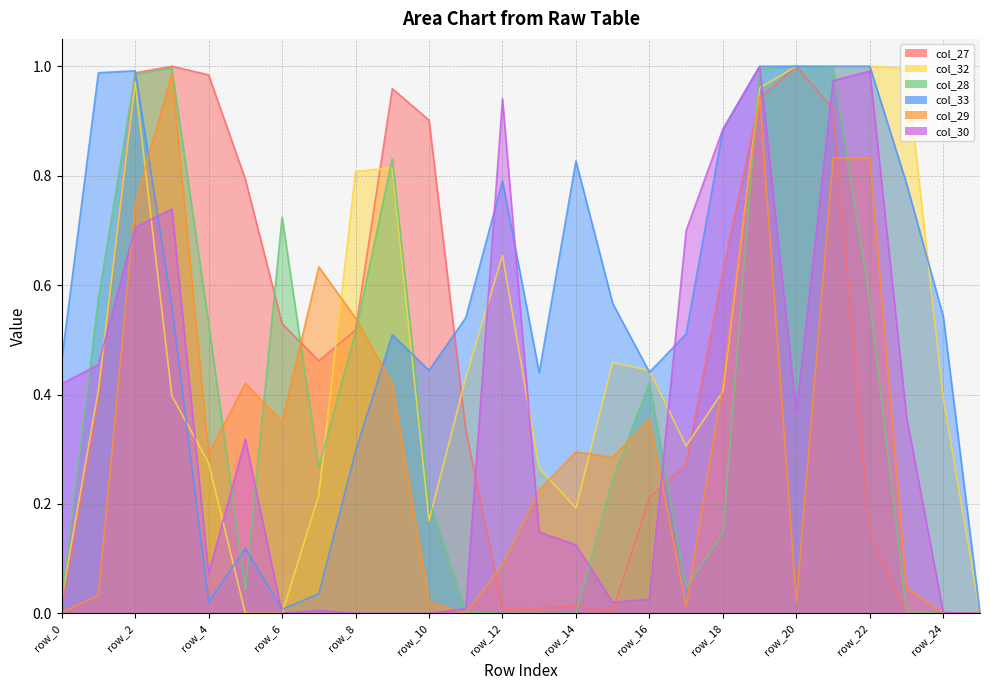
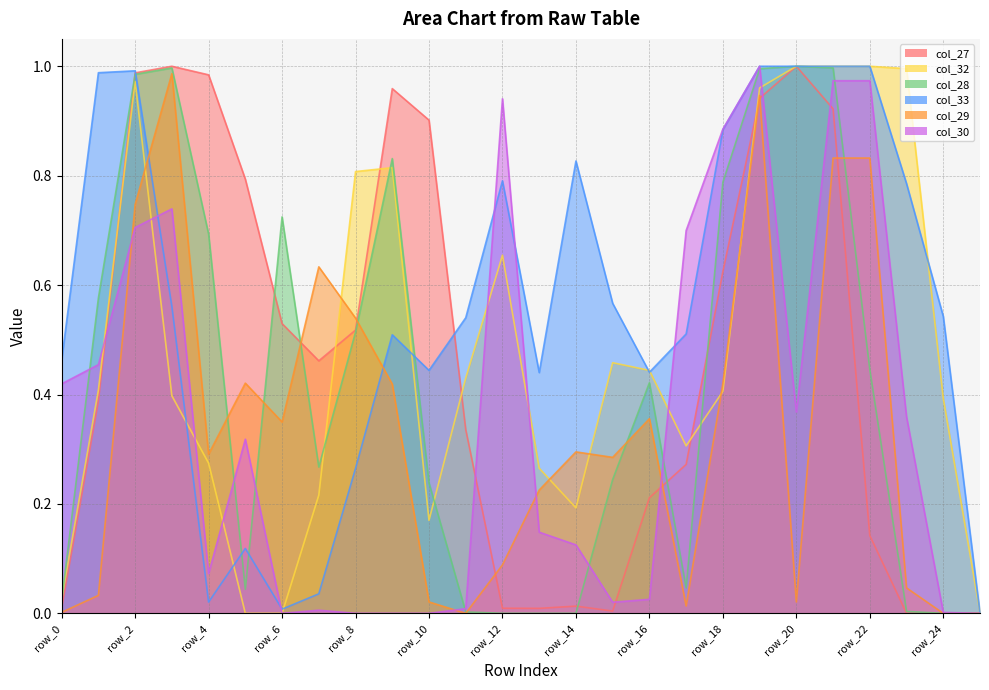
  {
    "col_28": {
-     "row_4": 0.53,
+     "row_4": 0.69,
      "row_6": 0.72,
-     "row_10": 0.21,
+     "row_10": 0.24,
      "row_12": 0.00,
      "row_14": 0.00,
      "row_16": 0.42,
-     "row_18": 0.15,
-     "row_22": 0.57
+     "row_18": 0.79,
+     "row_22": 0.45
    },
    "col_33": {
      "row_0": 0.46,
      "row_4": 0.02,
      "row_6": 0.01,
-     "row_8": 0.30,
+     "row_8": 0.27,
      "row_10": 0.44,
      "row_12": 0.79,
      "row_14": 0.83,
      "row_24": 0.54
    },
    "col_30": {
      "row_0": 0.42,
      "row_2": 0.71,
      "row_4": 0.07,
      "row_8": 0.00,
      "row_10": 0.00,
      "row_12": 0.94,
      "row_14": 0.13,
      "row_16": 0.03,
      "row_20": 0.37,
-     "row_22": 0.99
+     "row_22": 0.97
    }
  }
